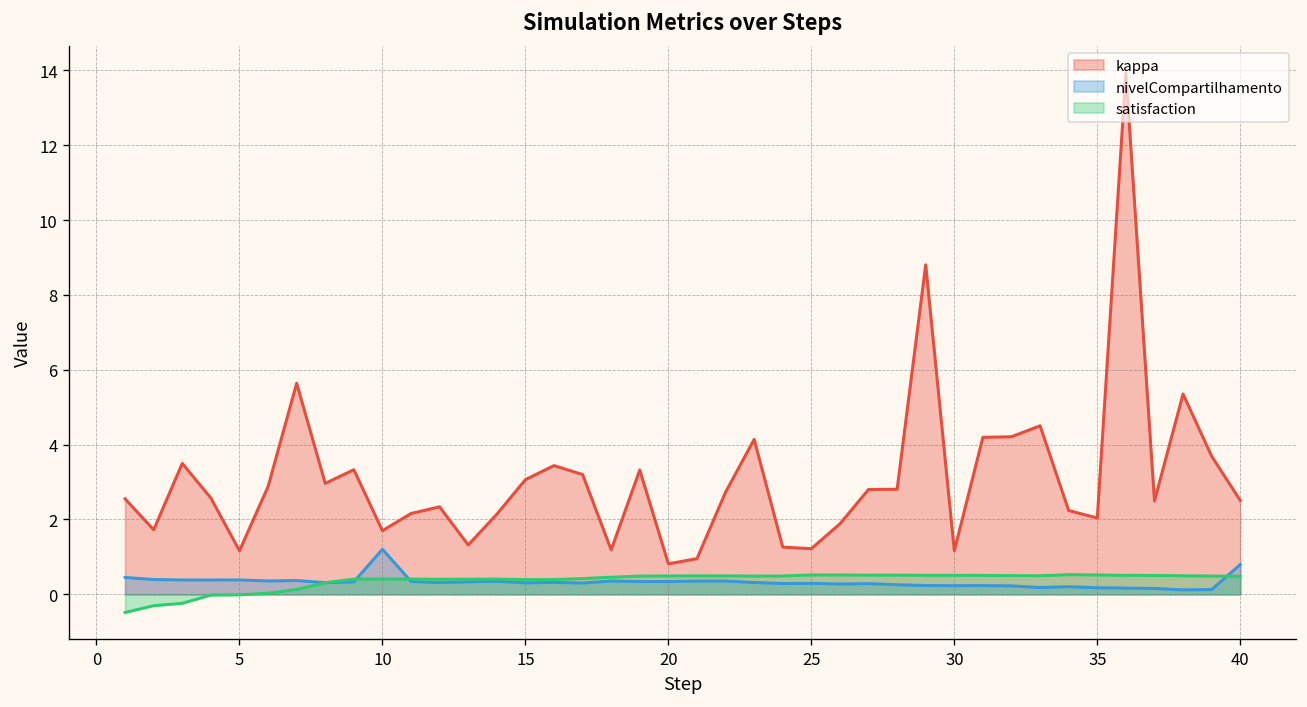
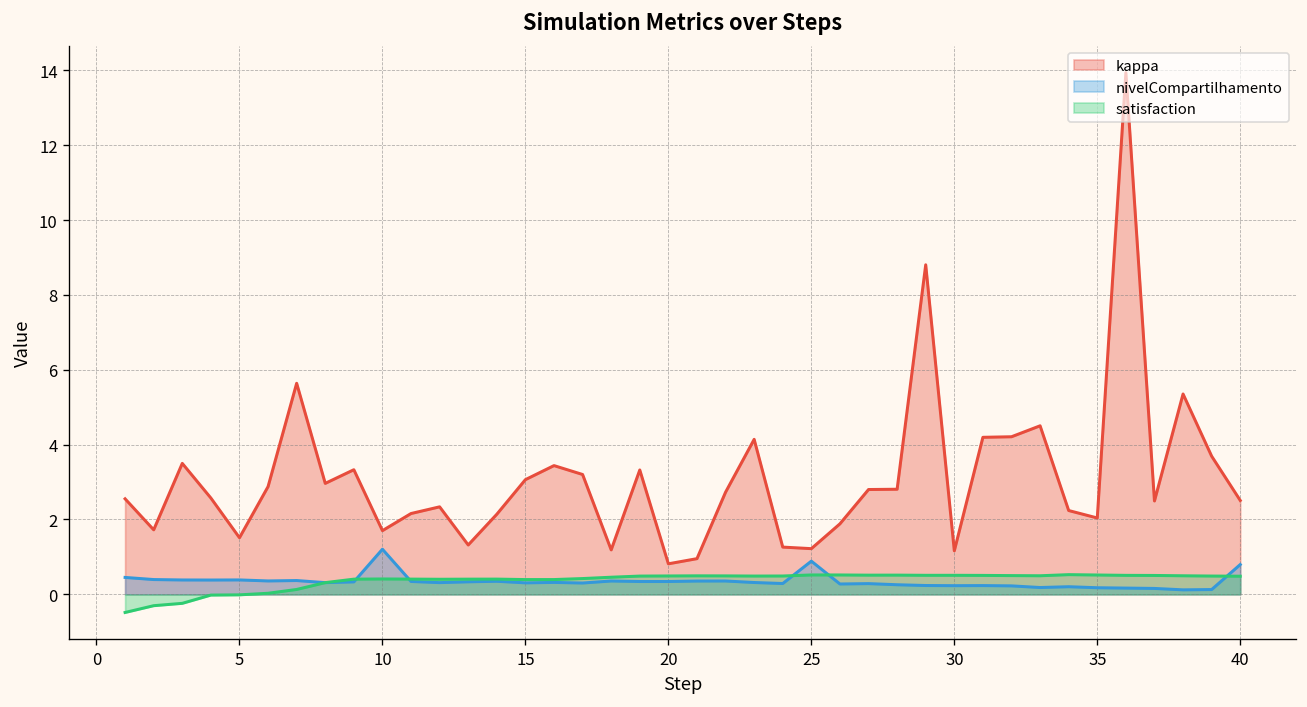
  {
    "kappa": {
-     "5": 1.2,
+     "5": 1.5,
      "10": 1.7,
      "15": 3.1,
      "20": 0.8,
      "25": 1.2,
      "30": 1.2,
      "35": 2.0,
      "40": 2.5
    },
    "nivelCompartilhamento": {
      "5": 0.4,
      "10": 1.2,
      "15": 0.3,
      "20": 0.3,
-     "25": 0.3,
+     "25": 0.9,
      "30": 0.2,
      "35": 0.2,
      "40": 0.8
    }
  }
